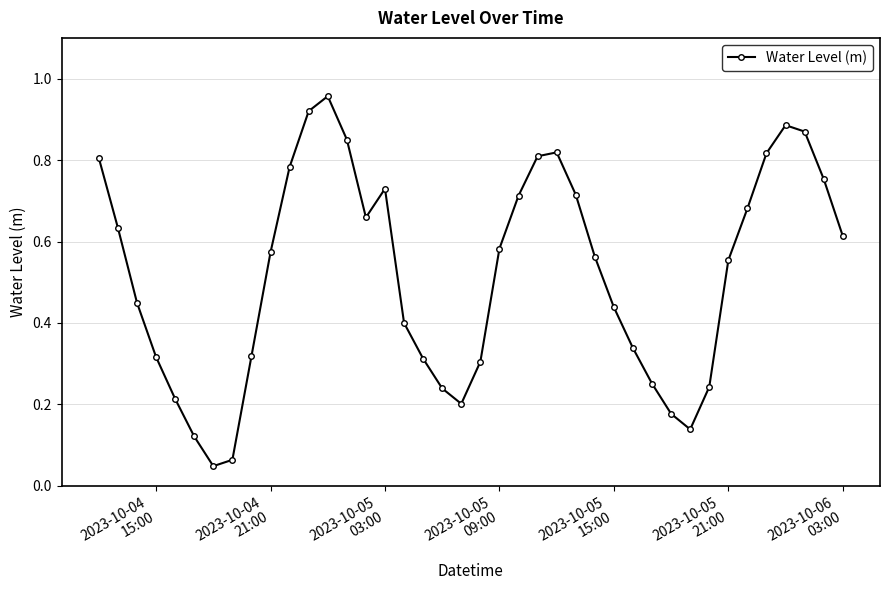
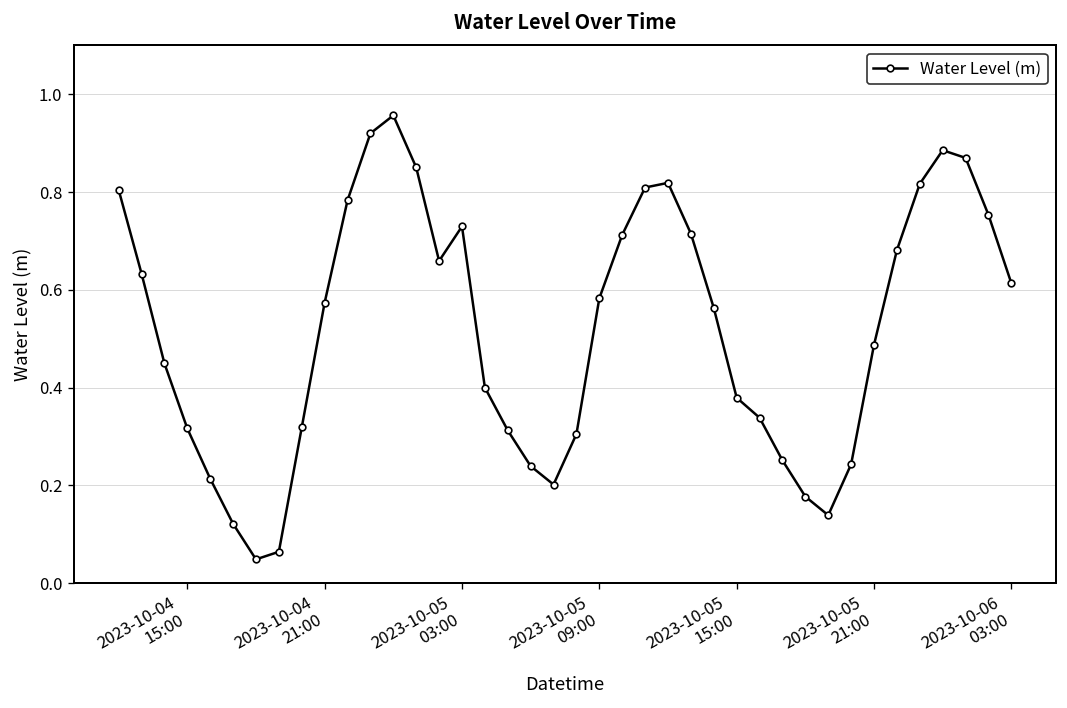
  {
    "2023-10-04 15:00": 0.32,
    "2023-10-04 21:00": 0.57,
    "2023-10-05 03:00": 0.73,
    "2023-10-05 09:00": 0.58,
-   "2023-10-05 15:00": 0.44,
-   "2023-10-05 21:00": 0.55,
+   "2023-10-05 15:00": 0.38,
+   "2023-10-05 21:00": 0.49,
    "2023-10-06 03:00": 0.61
  }
